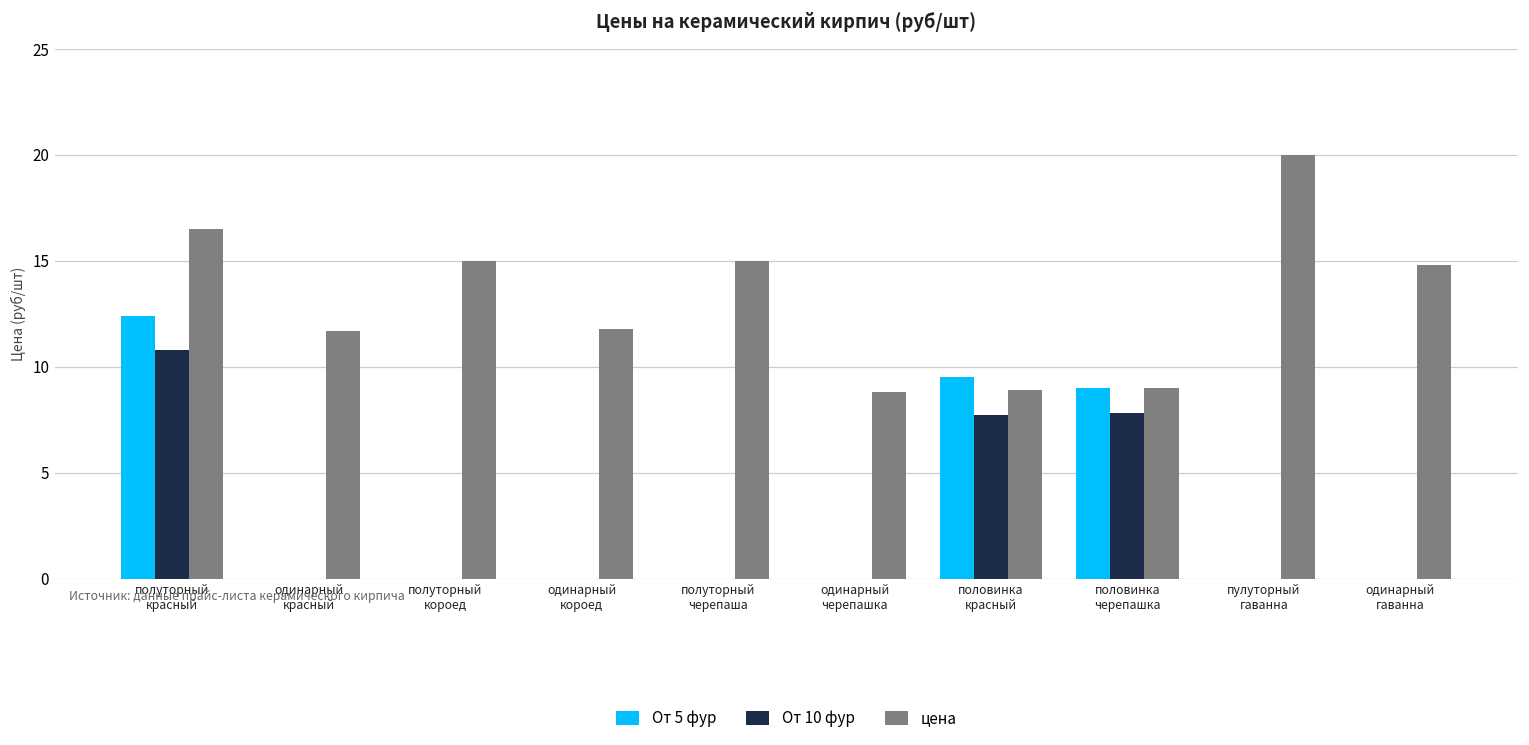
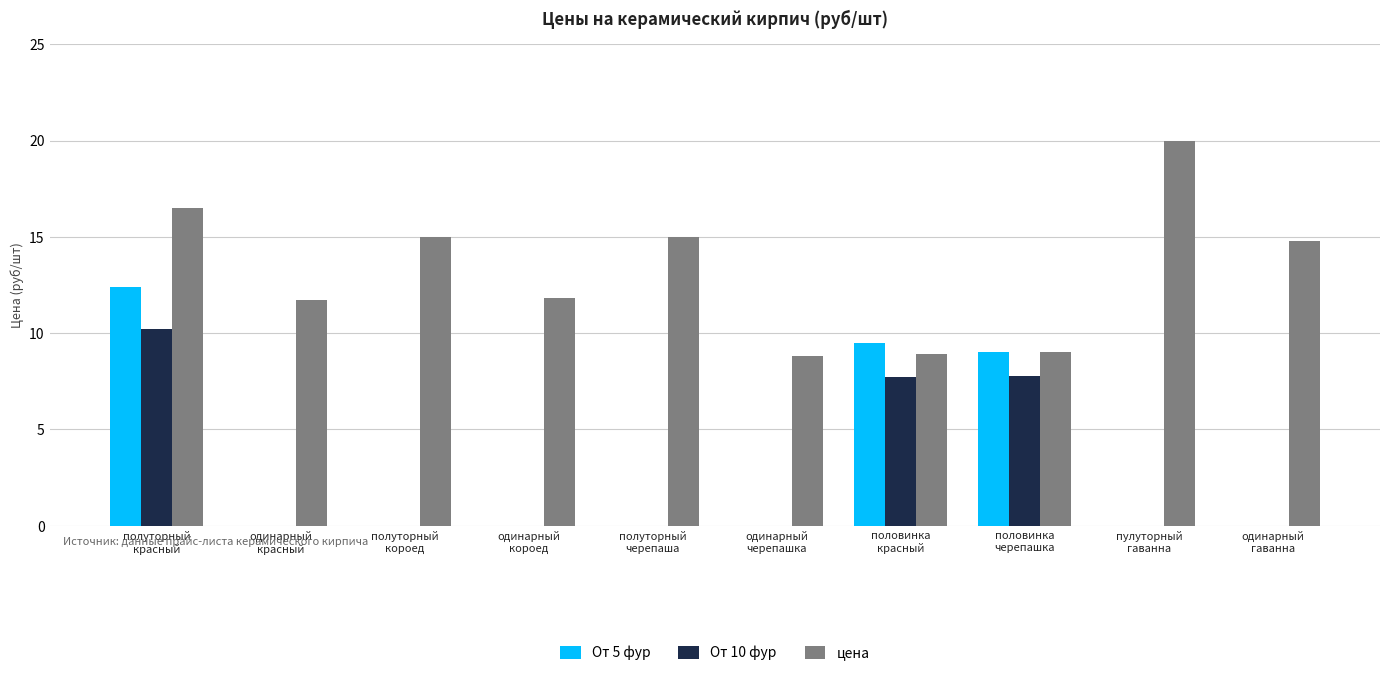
  {
    "От 5 фур": {
      "полуторный красный": 12.4,
      "одинарный красный": 0.0,
      "полуторный короед": 0.0,
      "одинарный короед": 0.0,
      "полуторный черепаша": 0.0,
      "одинарный черепашка": 0.0,
      "половинка красный": 9.5,
      "половинка черепашка": 9.0,
      "пулуторный гаванна": 0.0,
      "одинарный гаванна": 0.0
    },
    "От 10 фур": {
-     "полуторный красный": 10.8,
+     "полуторный красный": 10.2,
      "одинарный красный": 0.0,
      "полуторный короед": 0.0,
      "одинарный короед": 0.0,
      "полуторный черепаша": 0.0,
      "одинарный черепашка": 0.0,
      "половинка красный": 7.7,
      "половинка черепашка": 7.8,
      "пулуторный гаванна": 0.0,
      "одинарный гаванна": 0.0
    },
    "цена": {
      "полуторный красный": 16.5,
      "одинарный красный": 11.7,
      "полуторный короед": 15.0,
      "одинарный короед": 11.8,
      "полуторный черепаша": 15.0,
      "одинарный черепашка": 8.8,
      "половинка красный": 8.9,
      "половинка черепашка": 9.0,
      "пулуторный гаванна": 20.0,
      "одинарный гаванна": 14.8
    }
  }
